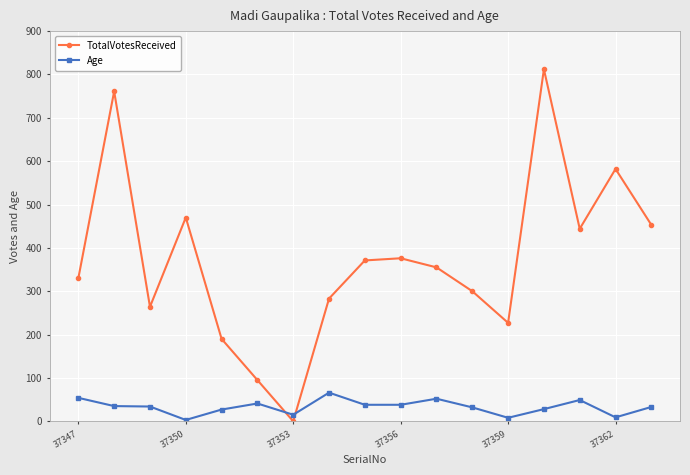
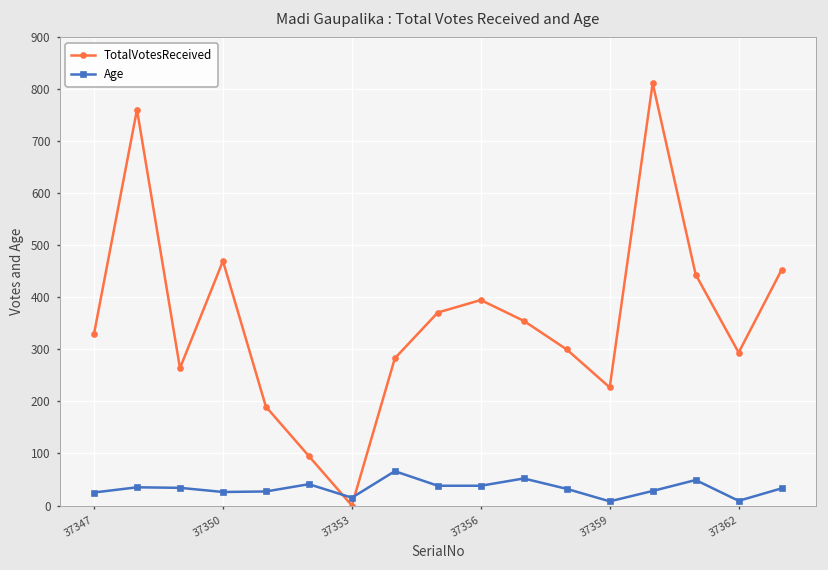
  {
    "TotalVotesReceived": {
      "37347": 330,
      "37350": 470,
      "37353": 0,
-     "37356": 380,
+     "37356": 400,
      "37359": 230,
-     "37362": 580
+     "37362": 290
    },
    "Age": {
-     "37347": 50,
-     "37350": 0,
+     "37347": 30,
+     "37350": 30,
      "37353": 20,
      "37356": 40,
      "37359": 10,
      "37362": 10
    }
  }
